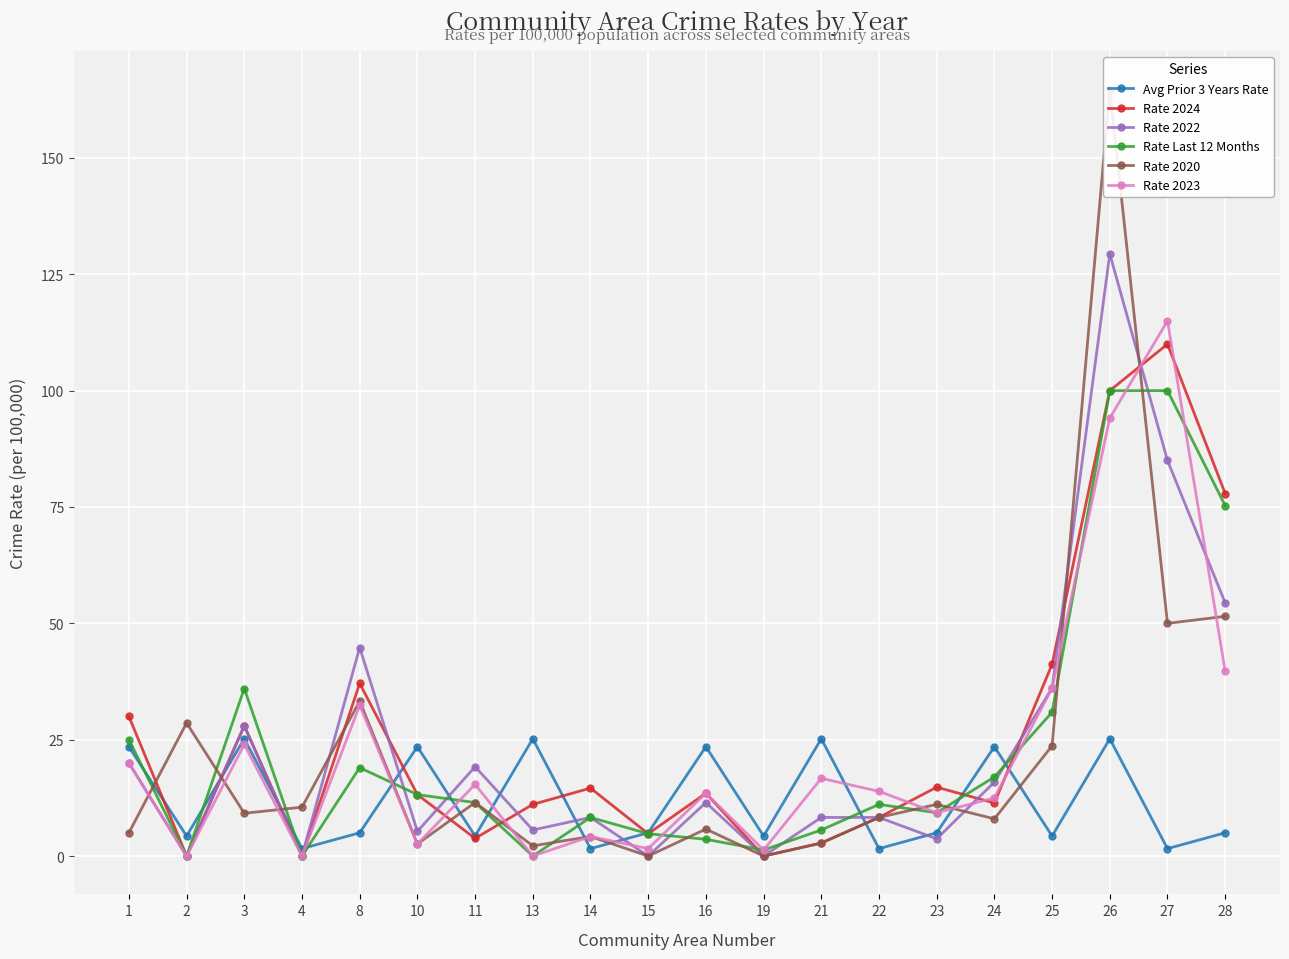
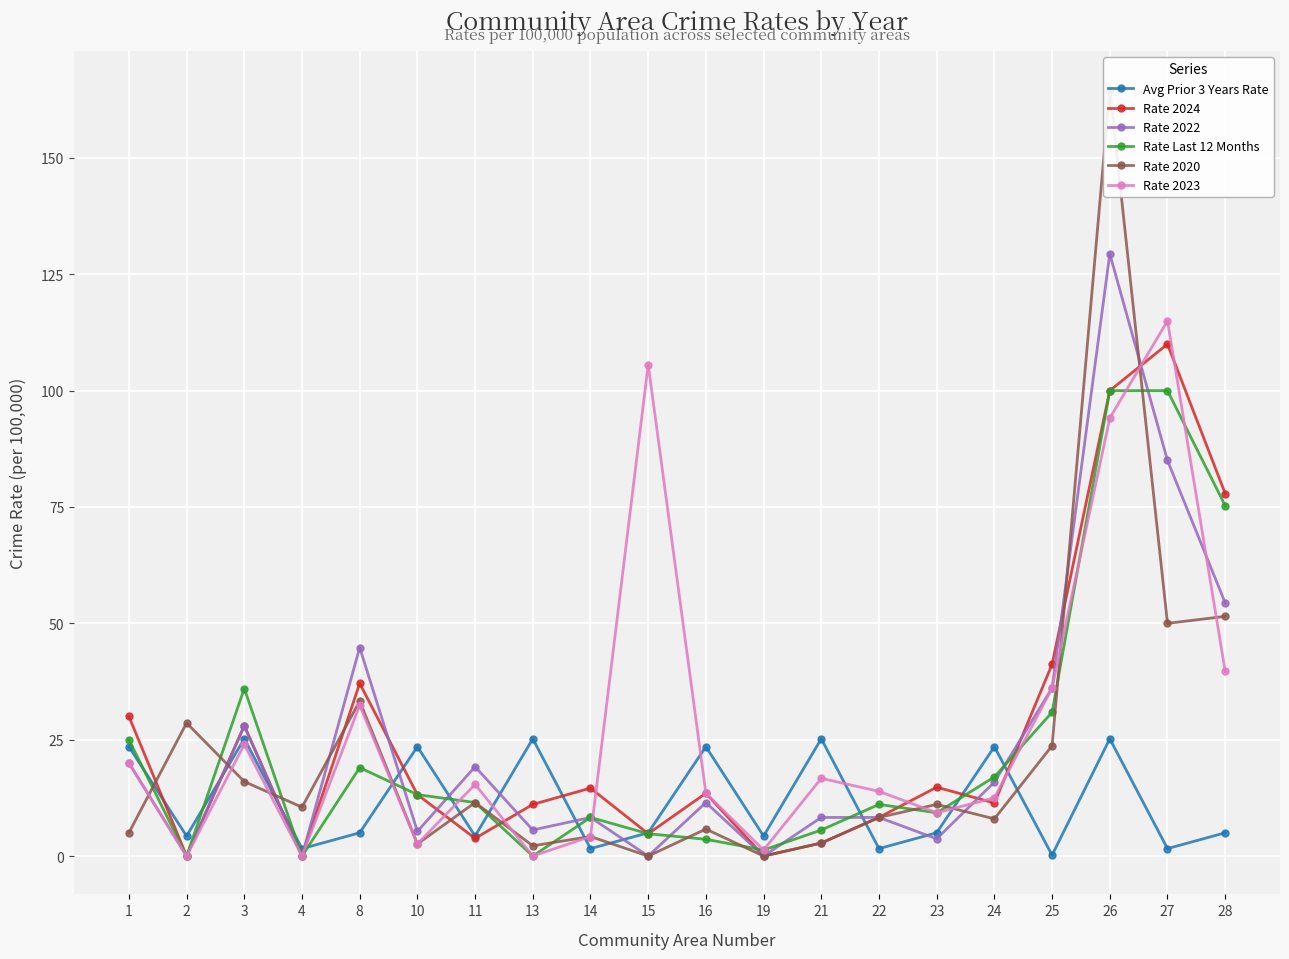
  {
    "Avg Prior 3 Years Rate": {
      "1": 24,
      "2": 4,
      "3": 25,
      "4": 2,
      "8": 5,
      "10": 24,
      "13": 25,
      "14": 2,
      "16": 24,
      "19": 4,
      "21": 25,
      "22": 2,
      "23": 5,
      "24": 24,
-     "25": 4,
+     "25": 0,
      "26": 25,
      "27": 2,
      "28": 5
    },
    "Rate 2024": {
      "1": 30,
      "8": 37,
      "13": 11,
      "14": 15,
      "23": 15,
      "24": 11,
      "25": 41,
      "27": 110,
      "28": 78
    },
    "Rate 2022": {
      "8": 45,
      "10": 5,
      "11": 19,
      "13": 6,
      "16": 12,
      "21": 8,
      "23": 4,
      "24": 16,
      "26": 129,
      "27": 85,
      "28": 54
    },
    "Rate Last 12 Months": {
      "1": 25,
      "3": 36,
      "8": 19,
      "16": 4,
      "21": 6,
      "22": 11,
      "24": 17,
      "25": 31,
      "27": 100,
      "28": 75
    },
    "Rate 2020": {
      "1": 5,
      "2": 29,
-     "3": 9,
+     "3": 16,
      "4": 11,
      "8": 33,
      "13": 2,
      "16": 6,
      "23": 11,
      "24": 8,
      "25": 24,
      "27": 50,
      "28": 52
    },
    "Rate 2023": {
      "3": 24,
      "8": 32,
      "11": 15,
-     "15": 2,
+     "15": 106,
      "21": 17,
      "22": 14,
      "24": 13,
      "26": 94,
      "27": 115,
      "28": 40
    }
  }
